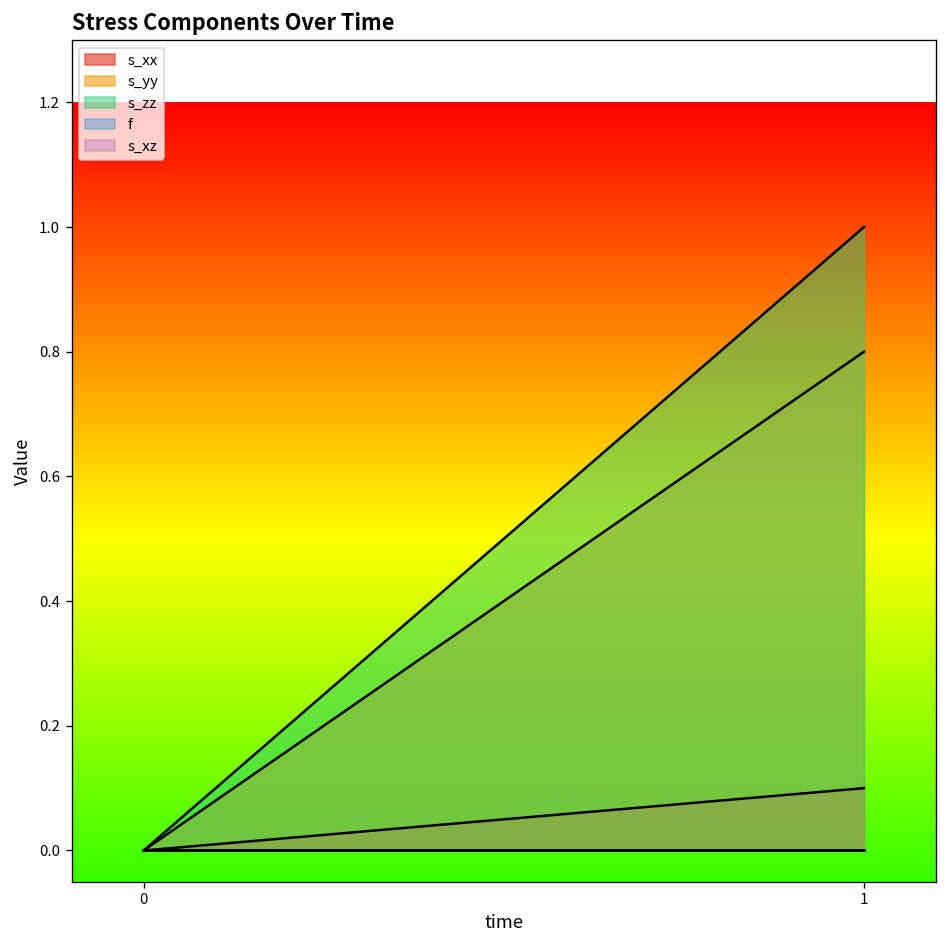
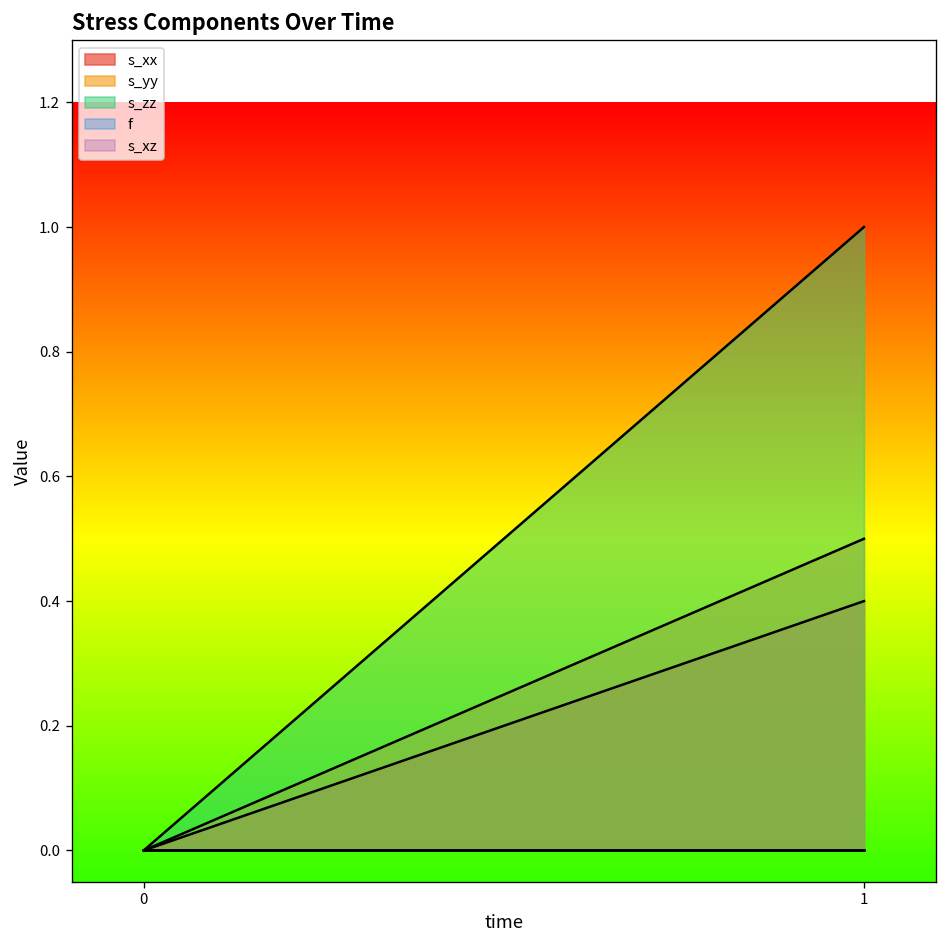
  {
    "s_xx": {
-     "1": 0.1
+     "1": 0.4
    },
    "s_yy": {
-     "1": 0.8
+     "1": 0.5
    },
    "s_zz": {
      "1": 1.0
    },
    "s_xz": {
      "1": 0.0
    }
  }
